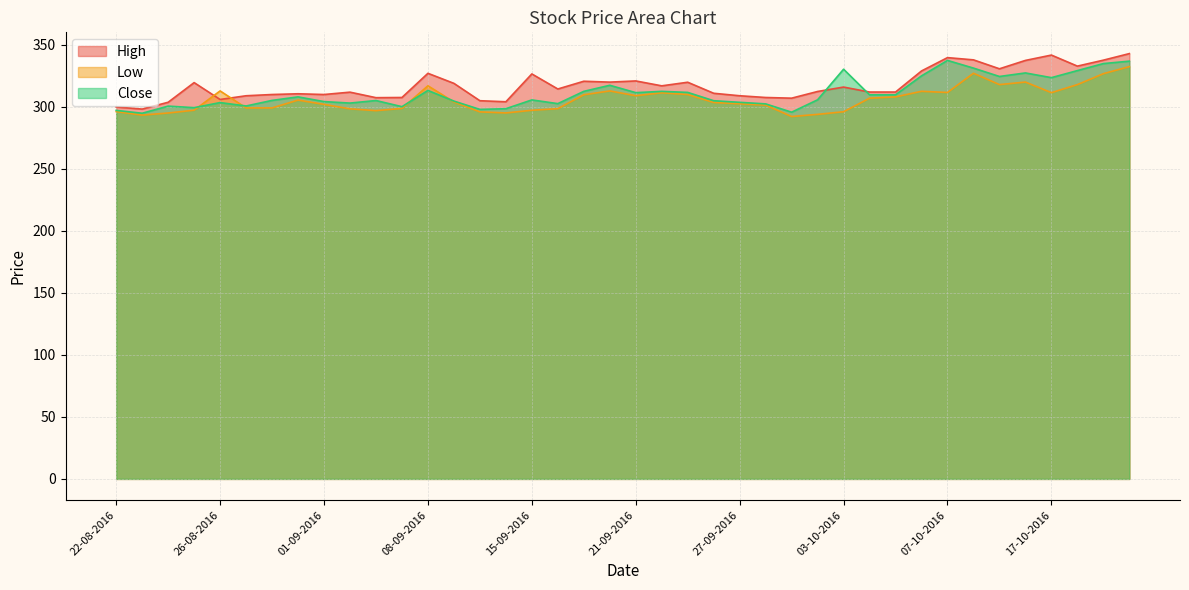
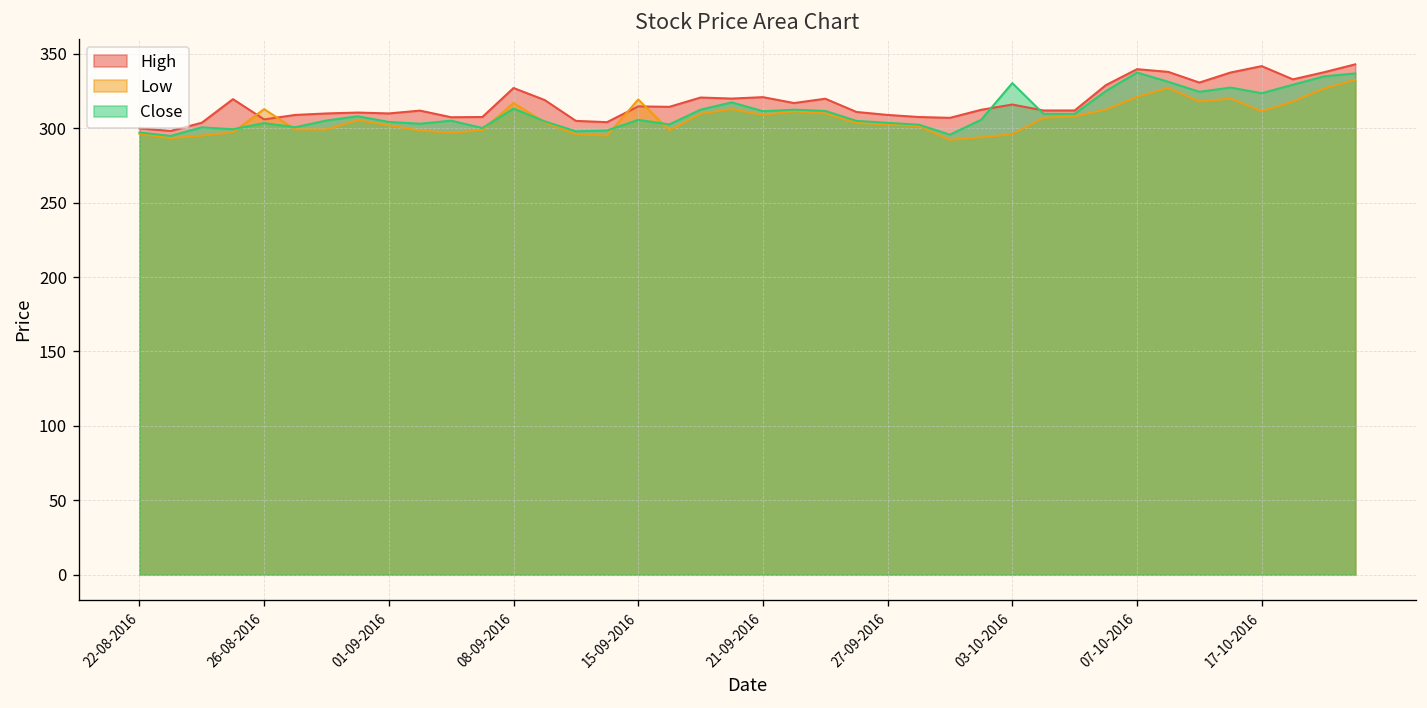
  {
    "High": {
      "22-08-2016": 300,
      "26-08-2016": 306,
      "01-09-2016": 310,
      "08-09-2016": 327,
-     "15-09-2016": 327,
+     "15-09-2016": 315,
      "21-09-2016": 321,
      "27-09-2016": 309,
      "03-10-2016": 316,
      "07-10-2016": 340,
      "17-10-2016": 342
    },
    "Low": {
      "26-08-2016": 313,
      "01-09-2016": 302,
      "08-09-2016": 317,
-     "15-09-2016": 297,
+     "15-09-2016": 319,
      "21-09-2016": 309,
      "03-10-2016": 296,
-     "07-10-2016": 312,
+     "07-10-2016": 321,
      "17-10-2016": 312
    },
    "Close": {
      "26-08-2016": 304,
      "01-09-2016": 304,
      "08-09-2016": 313,
      "15-09-2016": 306,
      "21-09-2016": 312,
      "03-10-2016": 330,
      "07-10-2016": 338,
      "17-10-2016": 324
    }
  }
